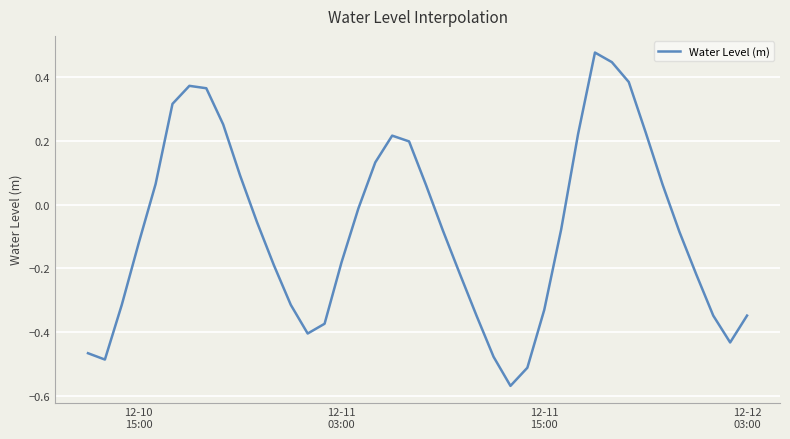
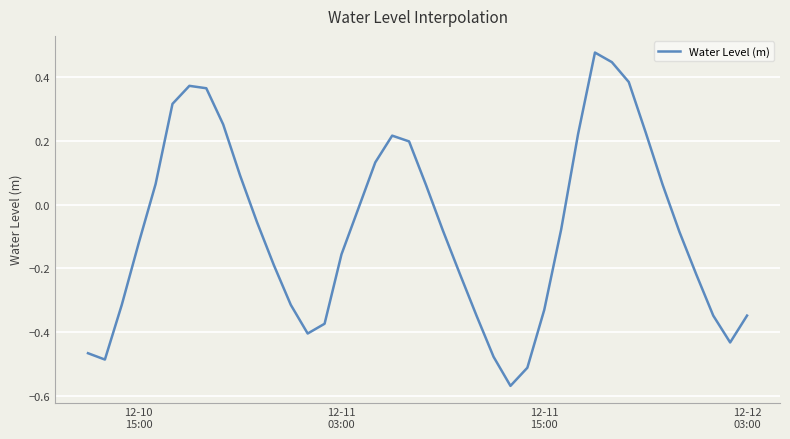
  {
    "12-10 15:00": -0.12,
-   "12-11 03:00": -0.18,
+   "12-11 03:00": -0.16,
    "12-11 15:00": -0.33,
    "12-12 03:00": -0.35
  }
